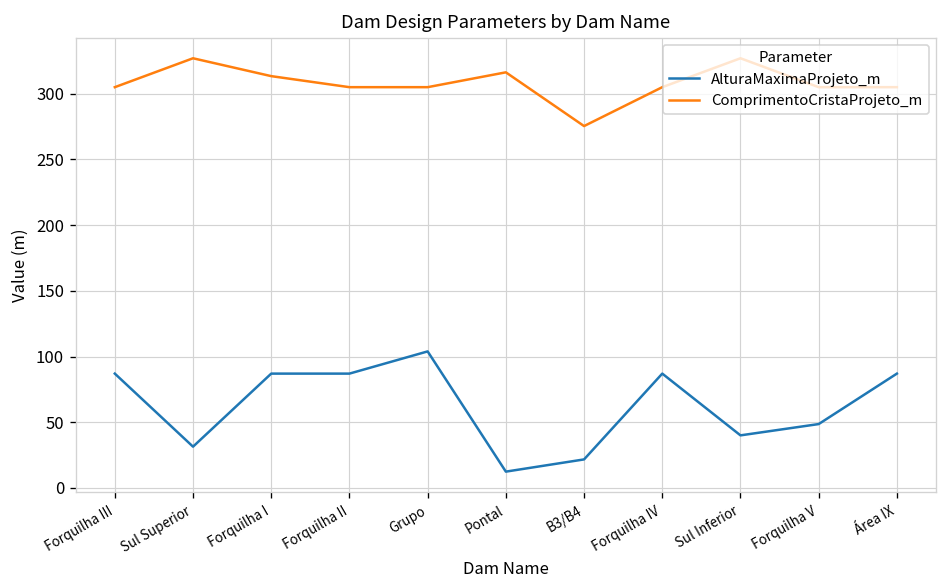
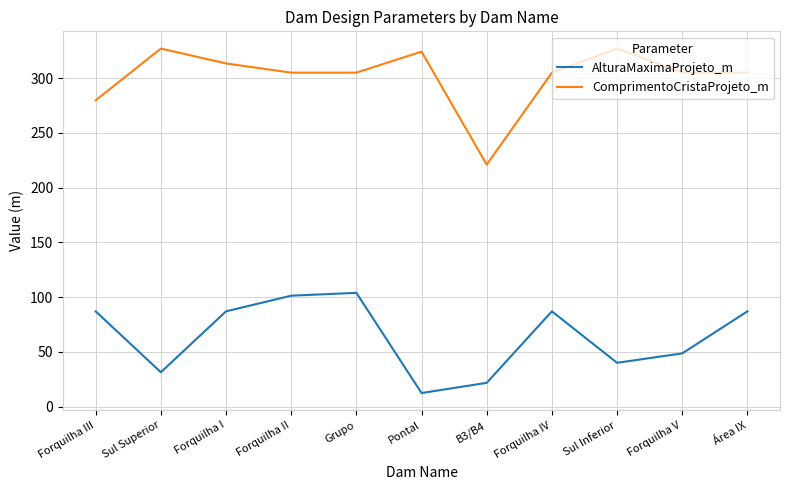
  {
    "AlturaMaximaProjeto_m": {
      "Forquilha III": 87,
      "Sul Superior": 31,
      "Forquilha I": 87,
-     "Forquilha II": 87,
+     "Forquilha II": 101,
      "Grupo": 104,
      "Pontal": 12,
      "B3/B4": 22,
      "Forquilha IV": 87,
      "Sul Inferior": 40,
      "Forquilha V": 49,
      "Área IX": 87
    },
    "ComprimentoCristaProjeto_m": {
-     "Forquilha III": 305,
+     "Forquilha III": 280,
      "Sul Superior": 327,
      "Forquilha I": 313,
      "Forquilha II": 305,
      "Grupo": 305,
-     "Pontal": 316,
-     "B3/B4": 275,
+     "Pontal": 324,
+     "B3/B4": 221,
      "Forquilha IV": 305
    }
  }
